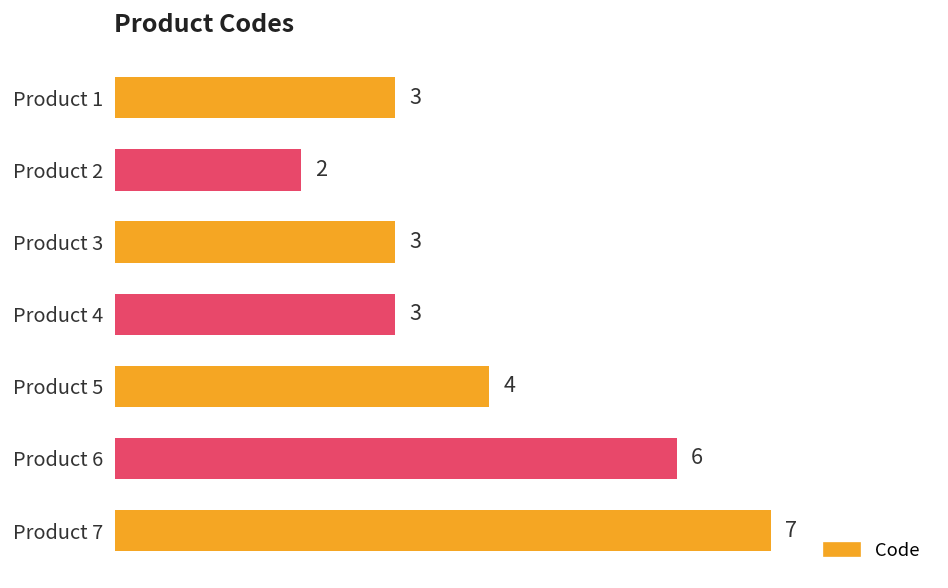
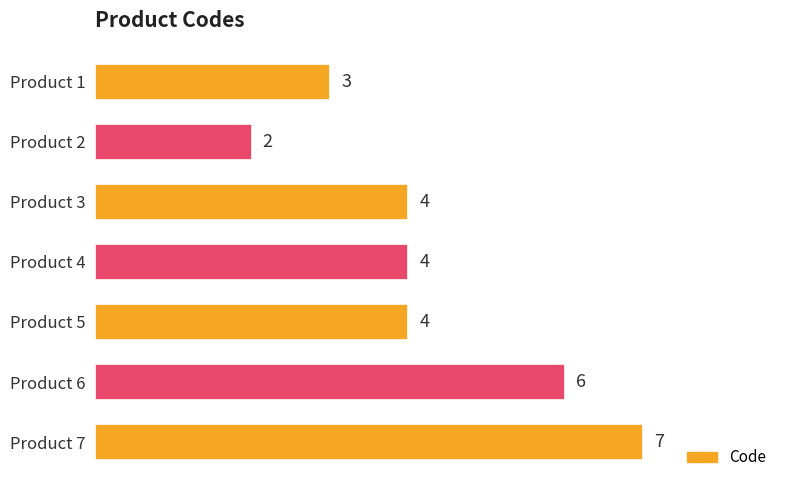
  {
    "Product 1": 3,
    "Product 2": 2,
-   "Product 3": 3,
-   "Product 4": 3,
+   "Product 3": 4,
+   "Product 4": 4,
    "Product 5": 4,
    "Product 6": 6,
    "Product 7": 7
  }
